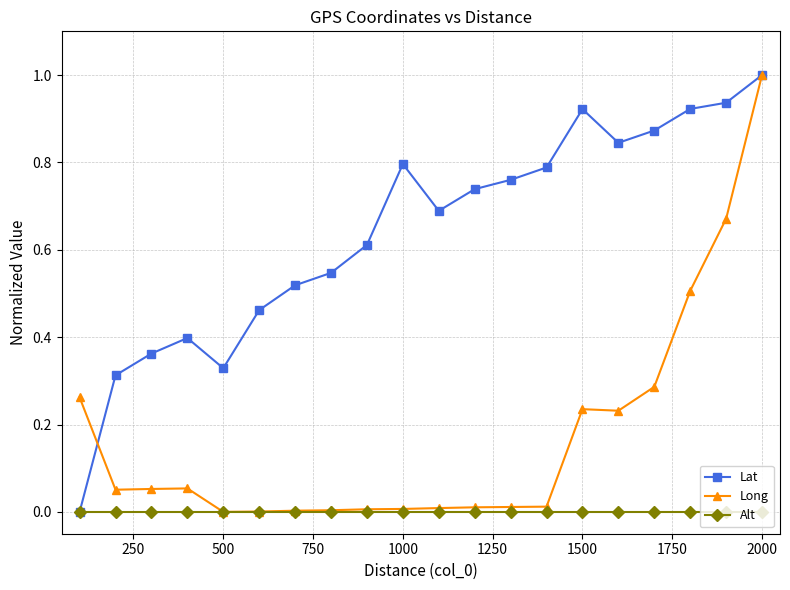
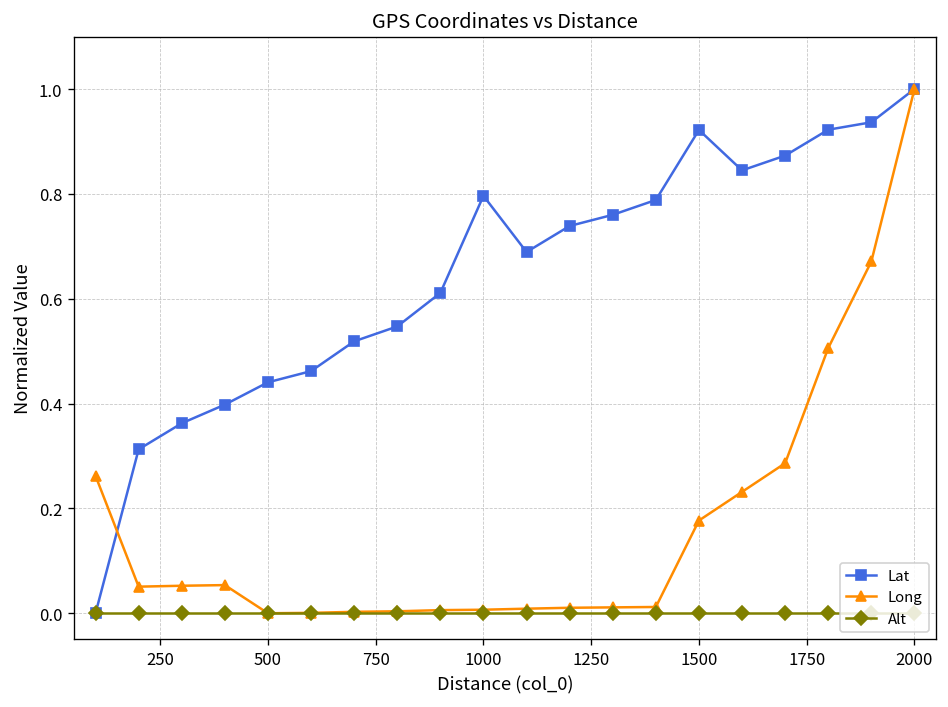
  {
    "Lat": {
-     "500": 0.33,
+     "500": 0.44,
      "1000": 0.80,
      "1500": 0.92
    },
    "Long": {
      "1000": 0.01,
-     "1500": 0.24
+     "1500": 0.18
    },
    "Alt": {
      "1000": 0.00,
      "1500": 0.00
    }
  }
